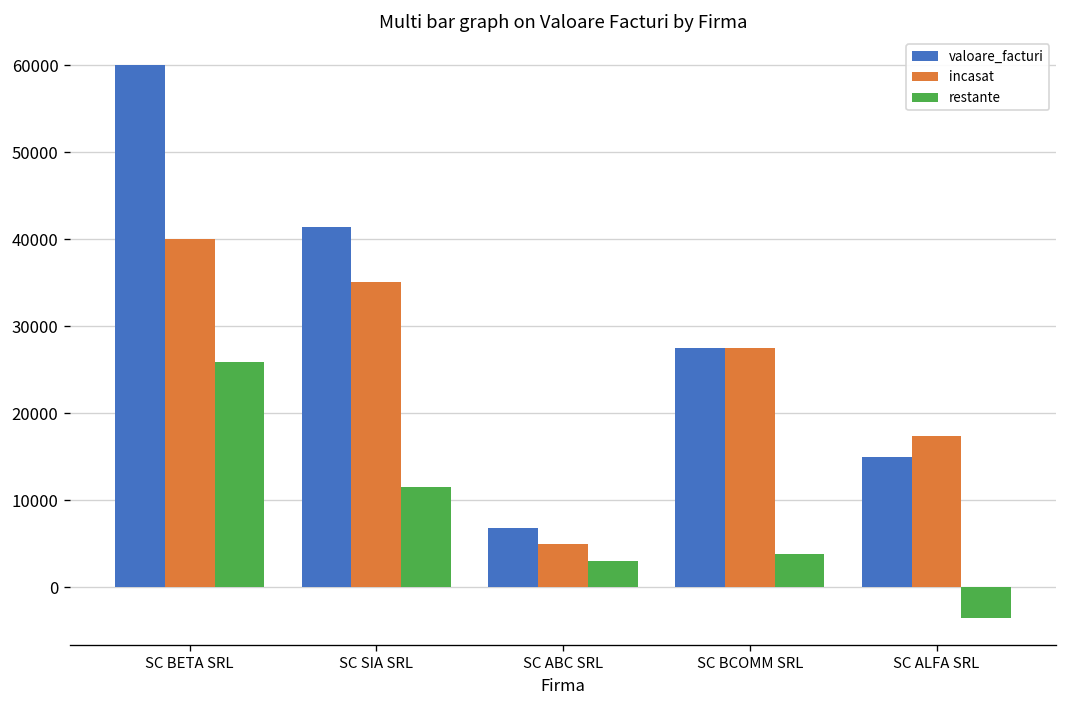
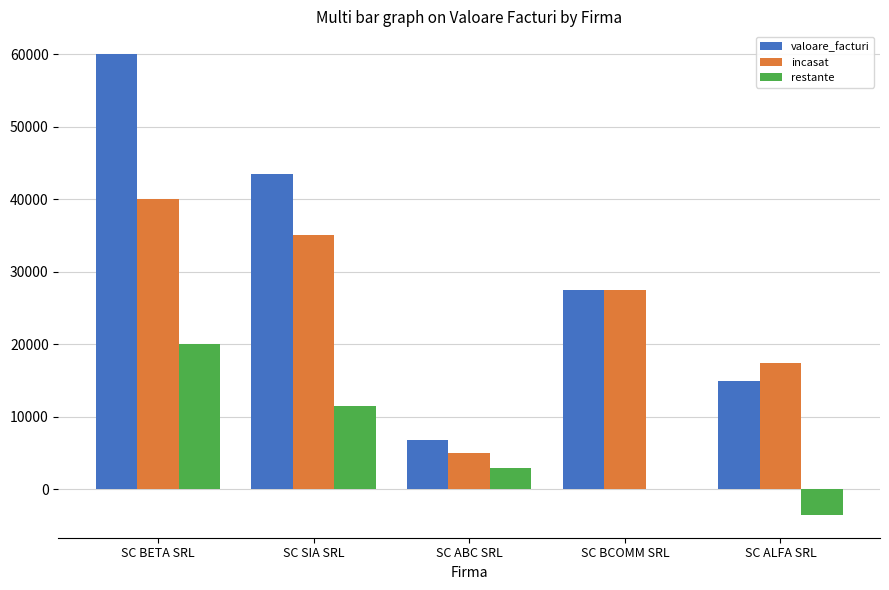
  {
    "valoare_facturi": {
      "SC BETA SRL": 60000,
-     "SC SIA SRL": 41000,
+     "SC SIA SRL": 44000,
      "SC ABC SRL": 7000,
      "SC BCOMM SRL": 28000,
      "SC ALFA SRL": 15000
    },
    "incasat": {
      "SC BETA SRL": 40000,
      "SC SIA SRL": 35000,
      "SC ABC SRL": 5000,
      "SC BCOMM SRL": 28000,
      "SC ALFA SRL": 17000
    },
    "restante": {
-     "SC BETA SRL": 26000,
+     "SC BETA SRL": 20000,
      "SC SIA SRL": 12000,
      "SC ABC SRL": 3000,
-     "SC BCOMM SRL": 4000,
+     "SC BCOMM SRL": 0,
      "SC ALFA SRL": -4000
    }
  }
